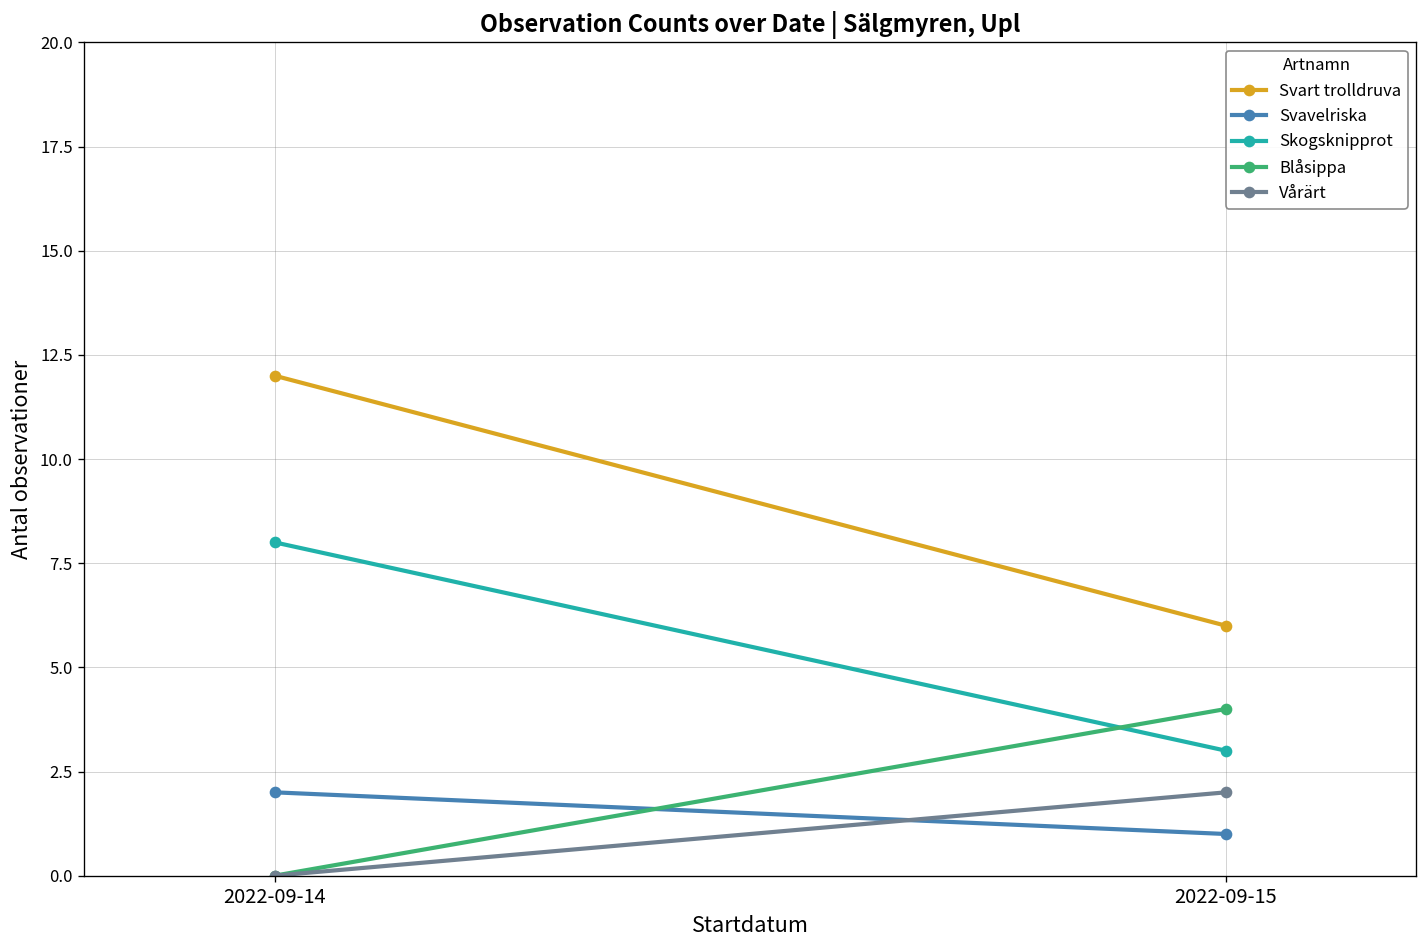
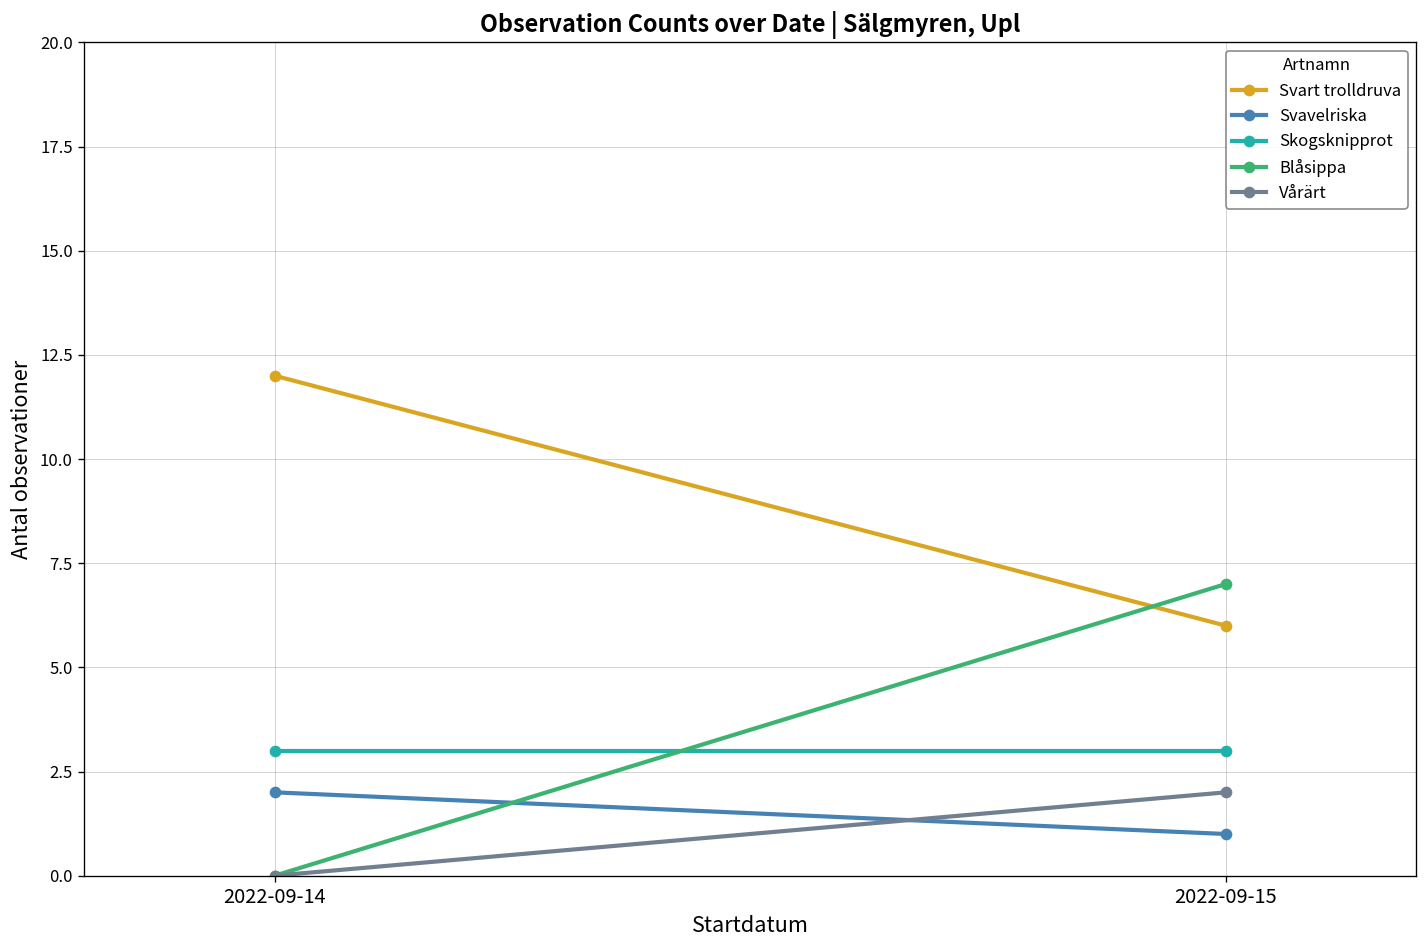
  {
    "Svart trolldruva": {
      "2022-09-14": 12,
      "2022-09-15": 6
    },
    "Skogsknipprot": {
-     "2022-09-14": 8,
+     "2022-09-14": 3,
      "2022-09-15": 3
    },
    "Blåsippa": {
-     "2022-09-15": 4
+     "2022-09-15": 7
    }
  }
